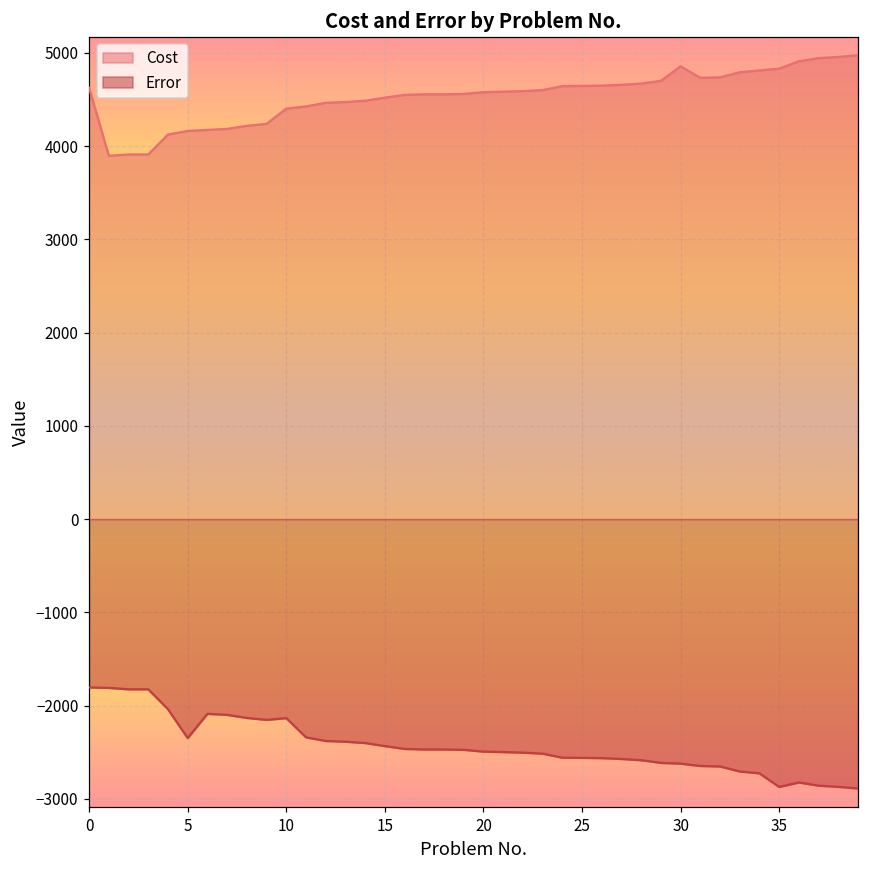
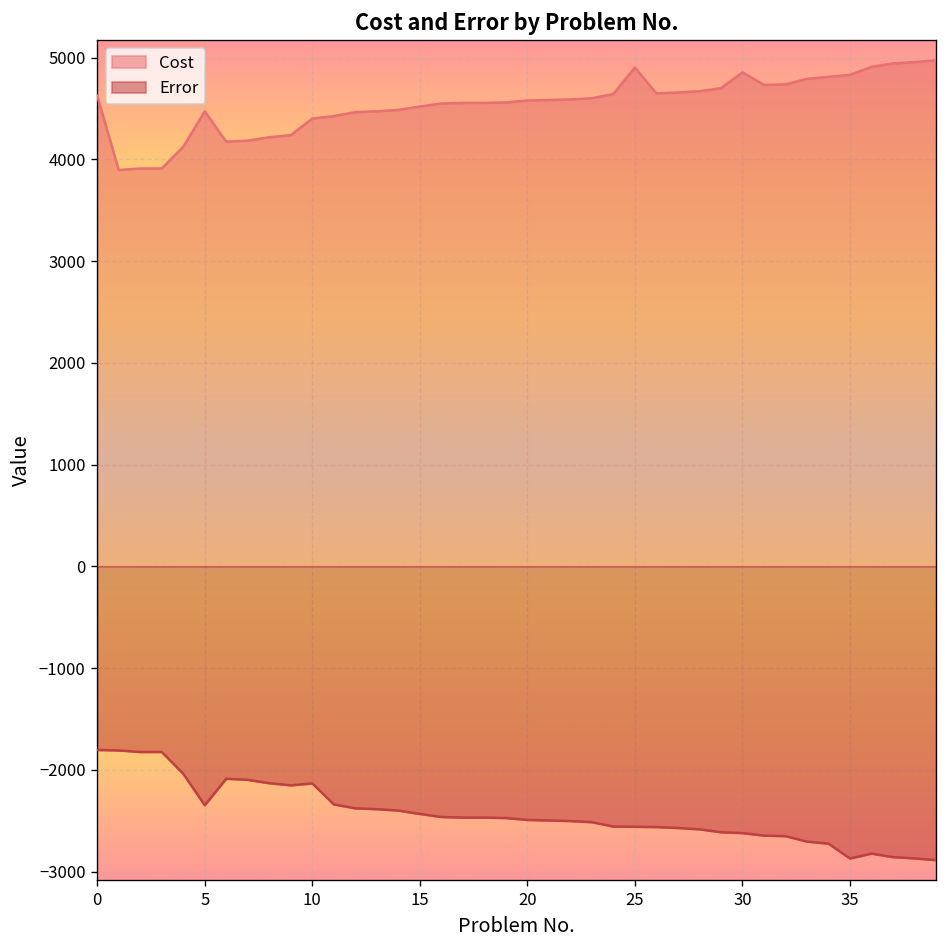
  {
    "Cost": {
      "0": 4600,
-     "5": 4200,
+     "5": 4500,
      "10": 4400,
      "15": 4500,
      "20": 4600,
-     "25": 4600,
+     "25": 4900,
      "30": 4900,
      "35": 4800
    }
  }
